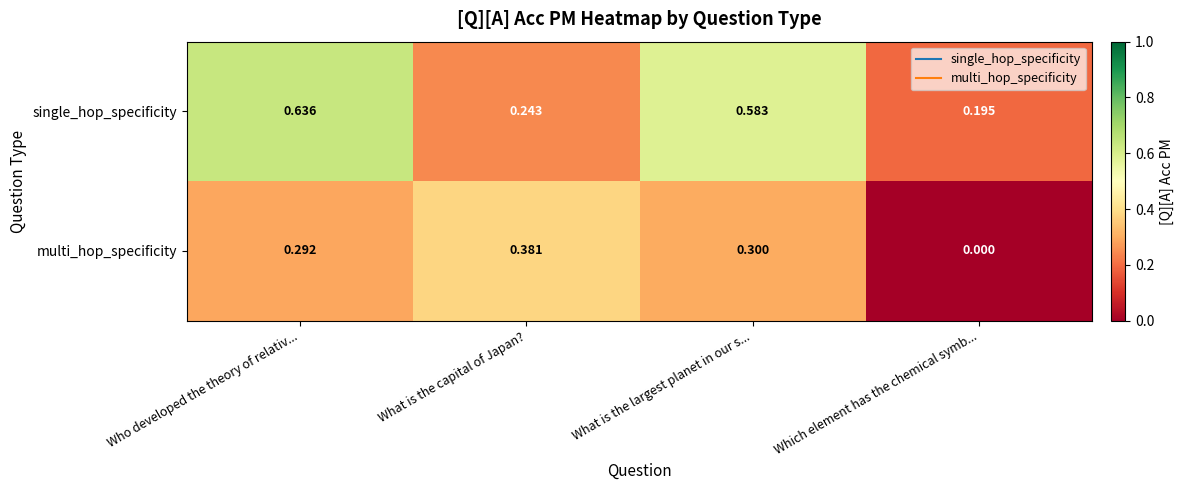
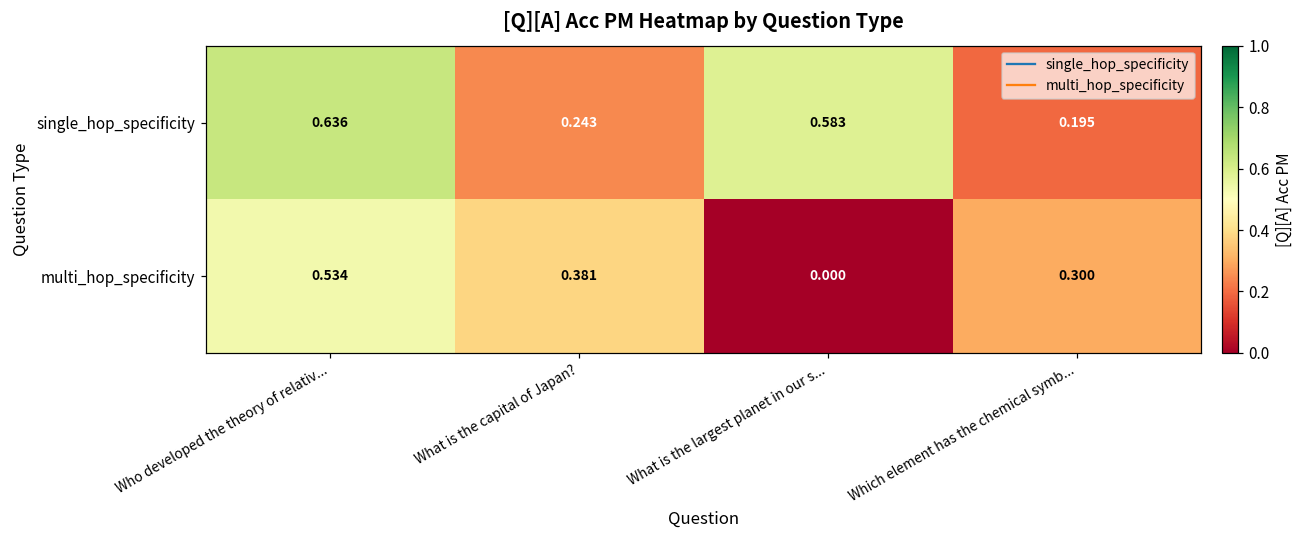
  {
    "single_hop_specificity": {
      "Who developed the theory of relativ...": 0.636,
      "What is the capital of Japan?": 0.243,
      "What is the largest planet in our s...": 0.583,
      "Which element has the chemical symb...": 0.195
    },
    "multi_hop_specificity": {
-     "Who developed the theory of relativ...": 0.292,
+     "Who developed the theory of relativ...": 0.534,
      "What is the capital of Japan?": 0.381,
-     "What is the largest planet in our s...": 0.300,
-     "Which element has the chemical symb...": 0.000
+     "What is the largest planet in our s...": 0.000,
+     "Which element has the chemical symb...": 0.300
    }
  }
